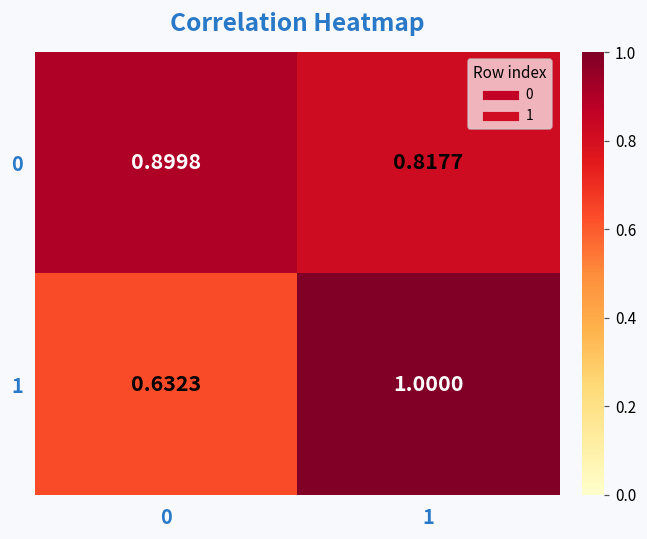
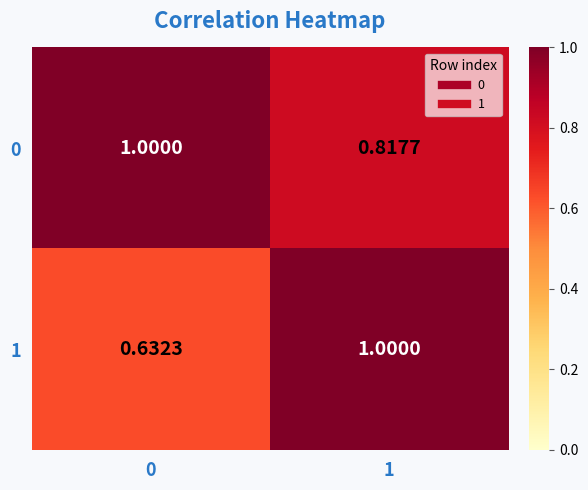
  {
    "0": {
-     "0": 0.8998,
+     "0": 1.0000,
      "1": 0.8177
    },
    "1": {
      "0": 0.6323,
      "1": 1.0000
    }
  }
